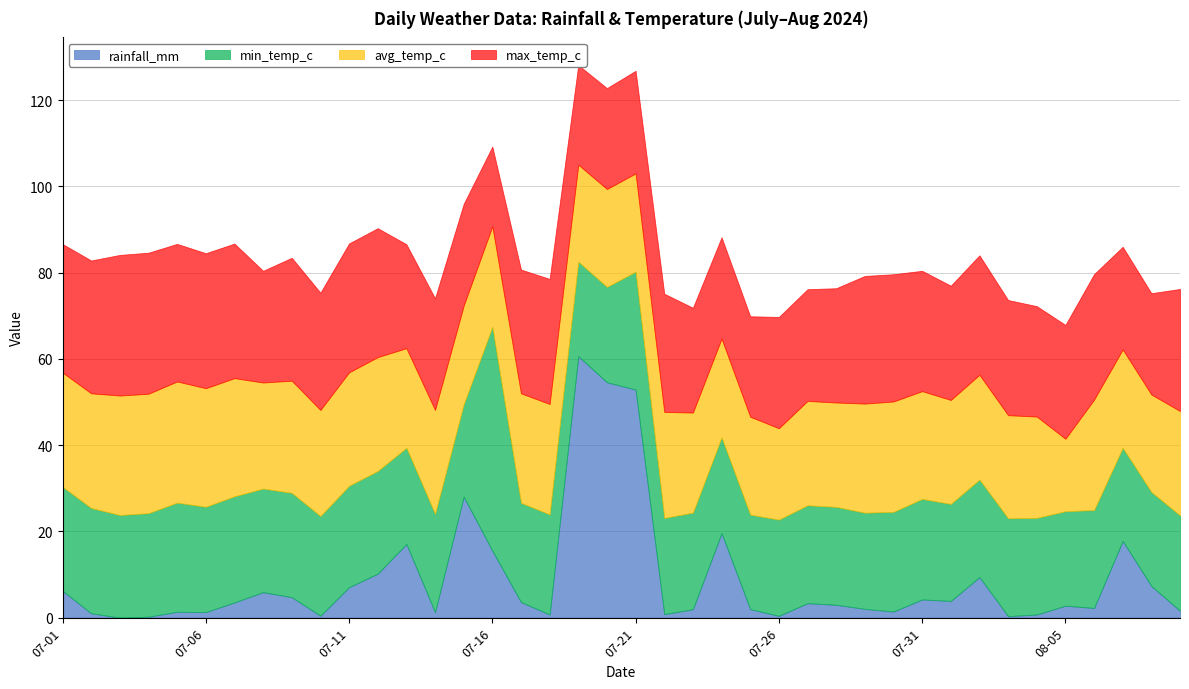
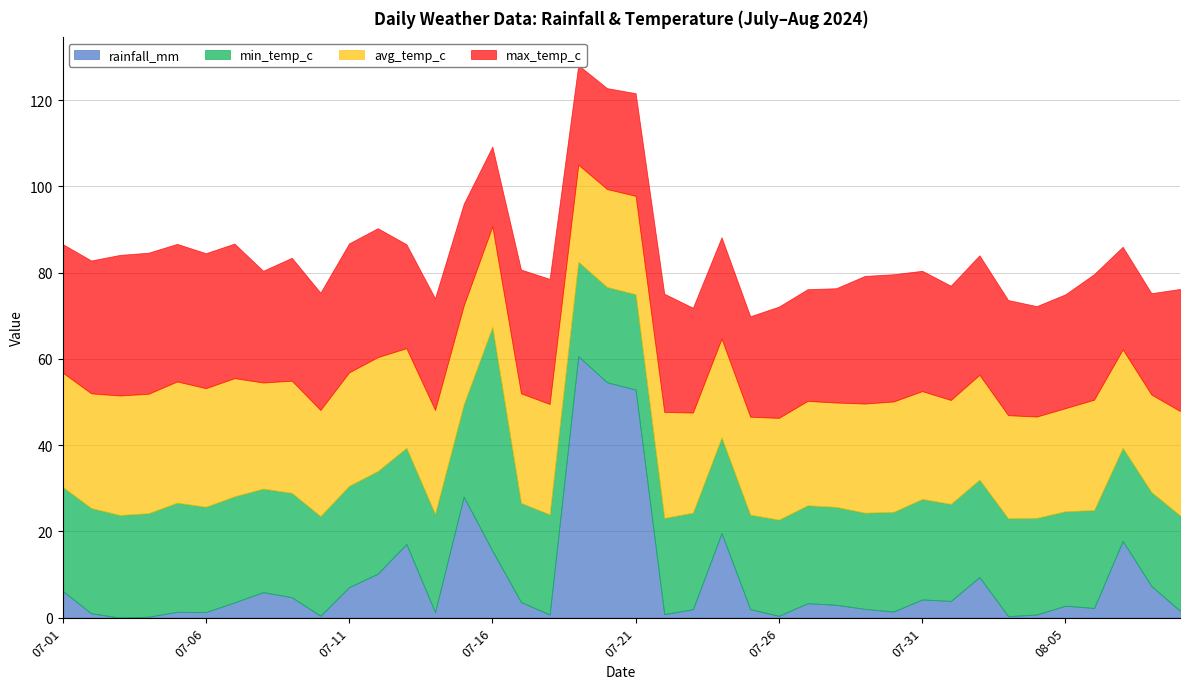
  {
    "rainfall_mm": {
      "07-01": 6,
      "07-06": 1,
      "07-11": 7,
      "07-16": 16,
      "07-21": 53,
      "07-31": 4,
      "08-05": 3
    },
    "min_temp_c": {
      "07-01": 24,
      "07-06": 24,
      "07-11": 24,
      "07-16": 52,
-     "07-21": 27,
+     "07-21": 22,
      "07-26": 22,
      "07-31": 23,
      "08-05": 22
    },
    "avg_temp_c": {
      "07-01": 26,
      "07-06": 28,
      "07-11": 26,
      "07-16": 23,
      "07-21": 23,
-     "07-26": 21,
+     "07-26": 24,
      "07-31": 25,
-     "08-05": 17
+     "08-05": 24
    },
    "max_temp_c": {
      "07-01": 30,
      "07-06": 31,
      "07-11": 30,
      "07-16": 19,
      "07-21": 24,
      "07-26": 26,
      "07-31": 28,
      "08-05": 26
    }
  }
